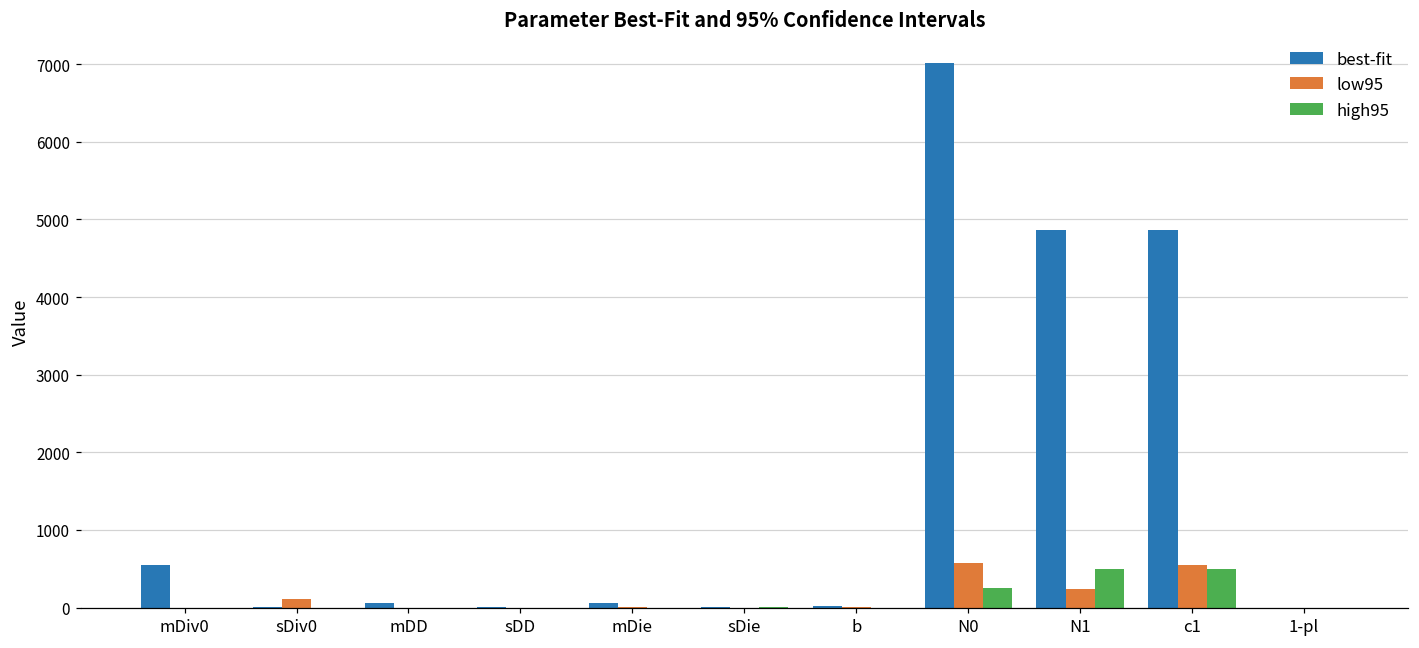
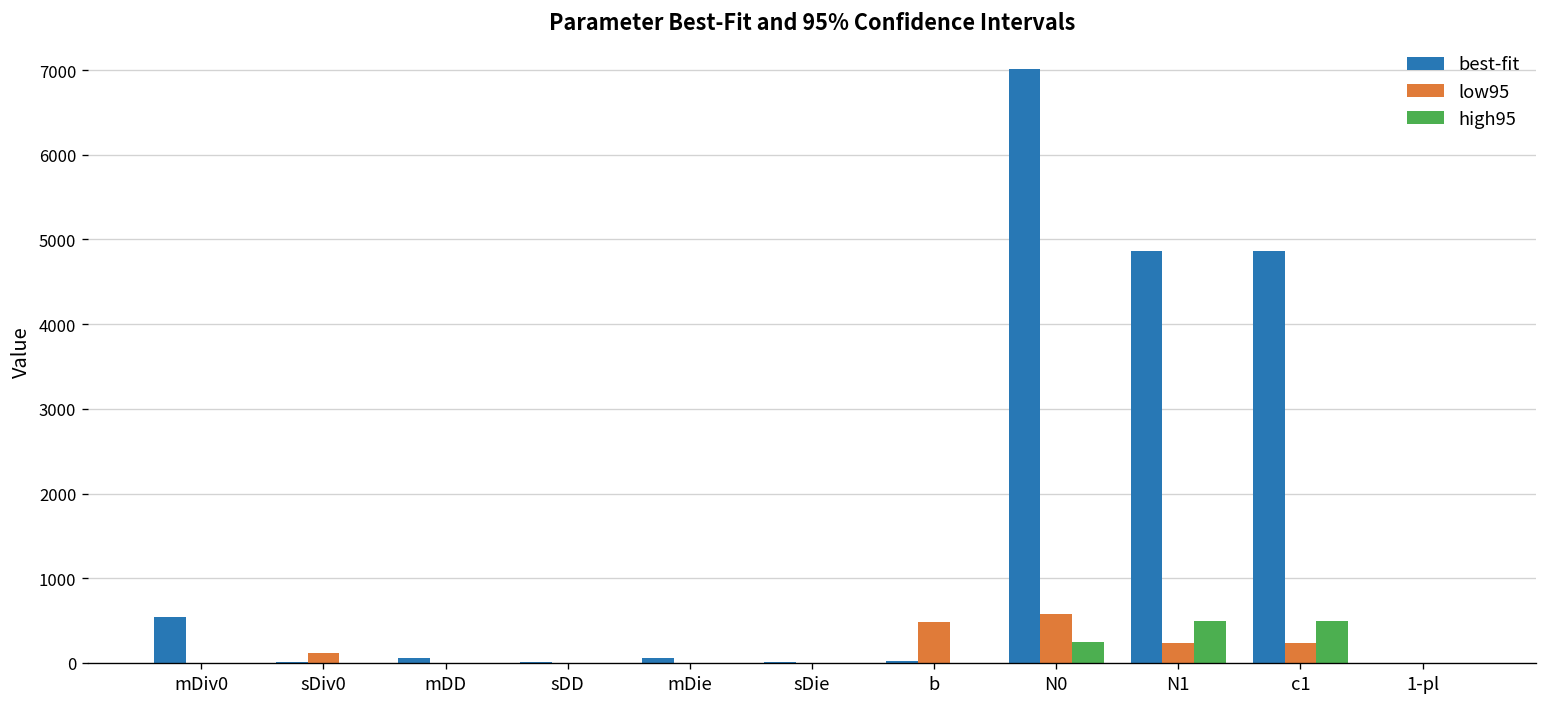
  {
    "best-fit": {
      "mDiv0": 500,
      "mDD": 100,
      "mDie": 100,
      "N0": 7000,
      "N1": 4900,
      "c1": 4900
    },
    "low95": {
      "sDiv0": 100,
      "mDD": 0,
      "sDD": 0,
-     "b": 0,
+     "b": 500,
      "N0": 600,
      "N1": 200,
-     "c1": 500
+     "c1": 200
    },
    "high95": {
      "mDD": 0,
      "sDD": 0,
      "N0": 300,
      "N1": 500,
      "c1": 500
    }
  }
